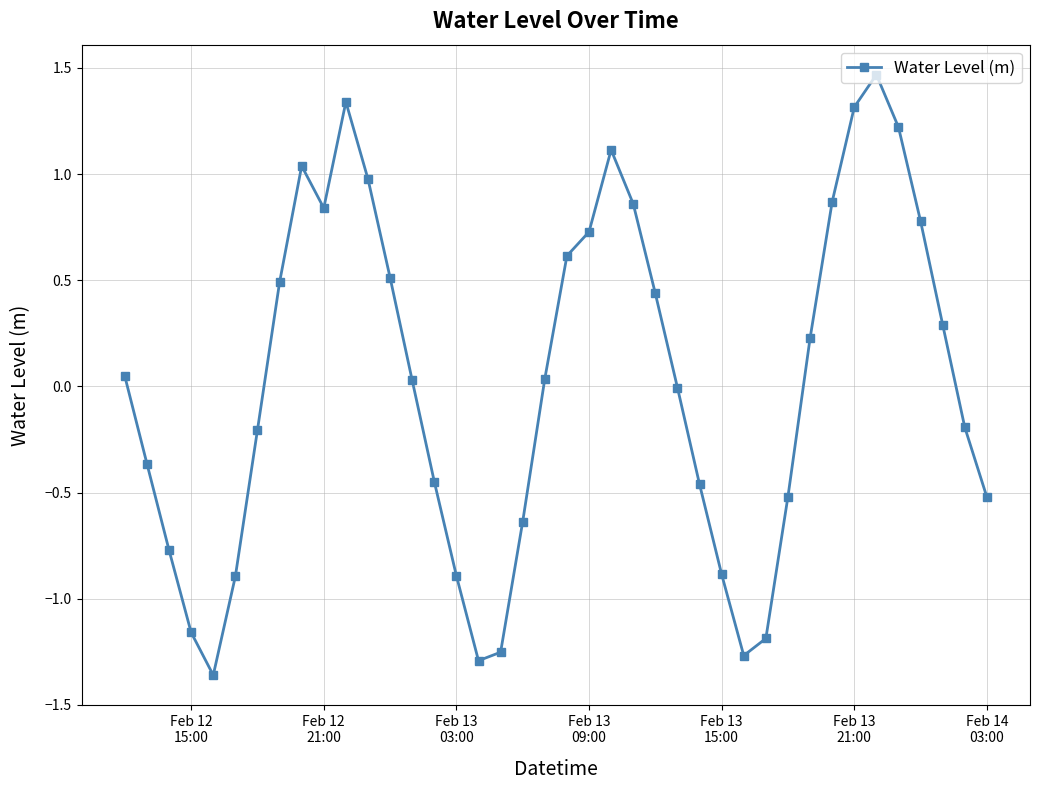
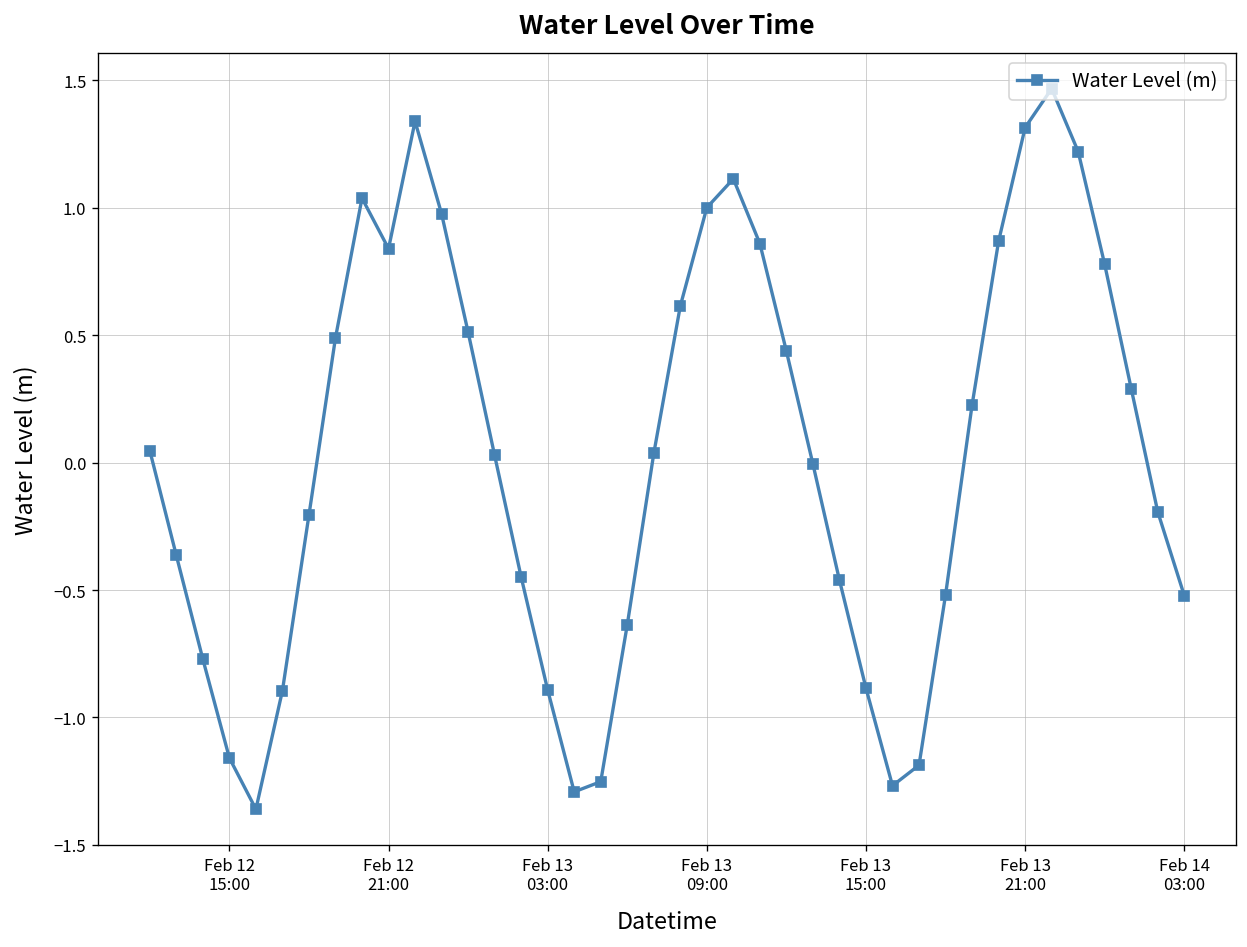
  {
    "Feb 12 15:00": -1.16,
    "Feb 12 21:00": 0.84,
    "Feb 13 03:00": -0.89,
-   "Feb 13 09:00": 0.73,
+   "Feb 13 09:00": 1.00,
    "Feb 13 15:00": -0.89,
    "Feb 13 21:00": 1.31,
    "Feb 14 03:00": -0.52
  }
